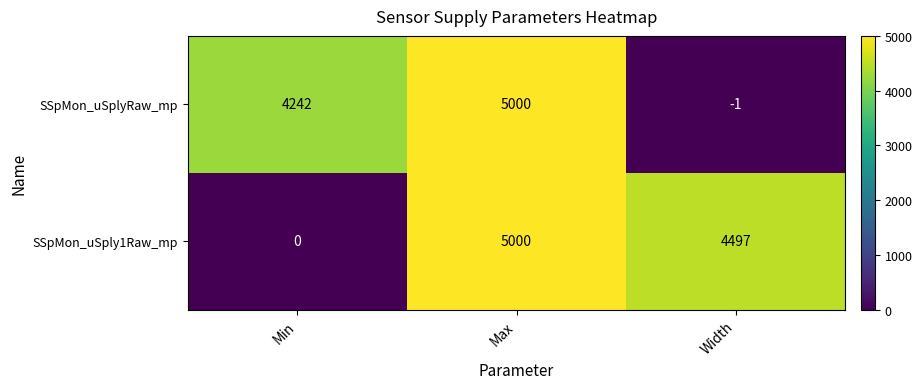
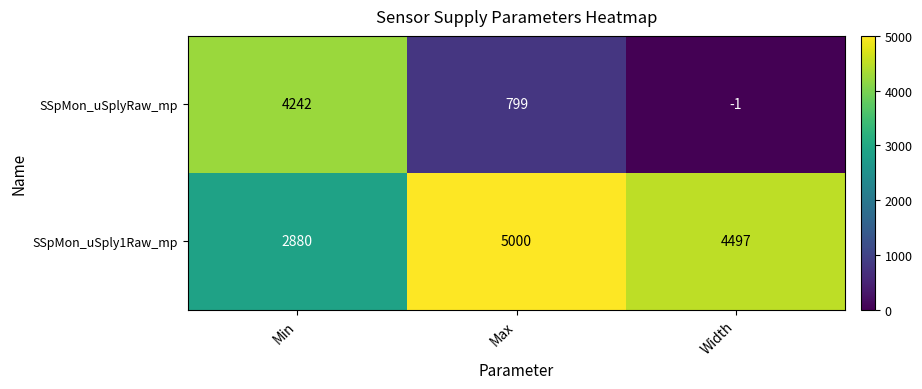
  {
    "SSpMon_uSplyRaw_mp": {
      "Min": 4242,
-     "Max": 5000,
+     "Max": 799,
      "Width": -1
    },
    "SSpMon_uSply1Raw_mp": {
-     "Min": 0,
+     "Min": 2880,
      "Max": 5000,
      "Width": 4497
    }
  }
